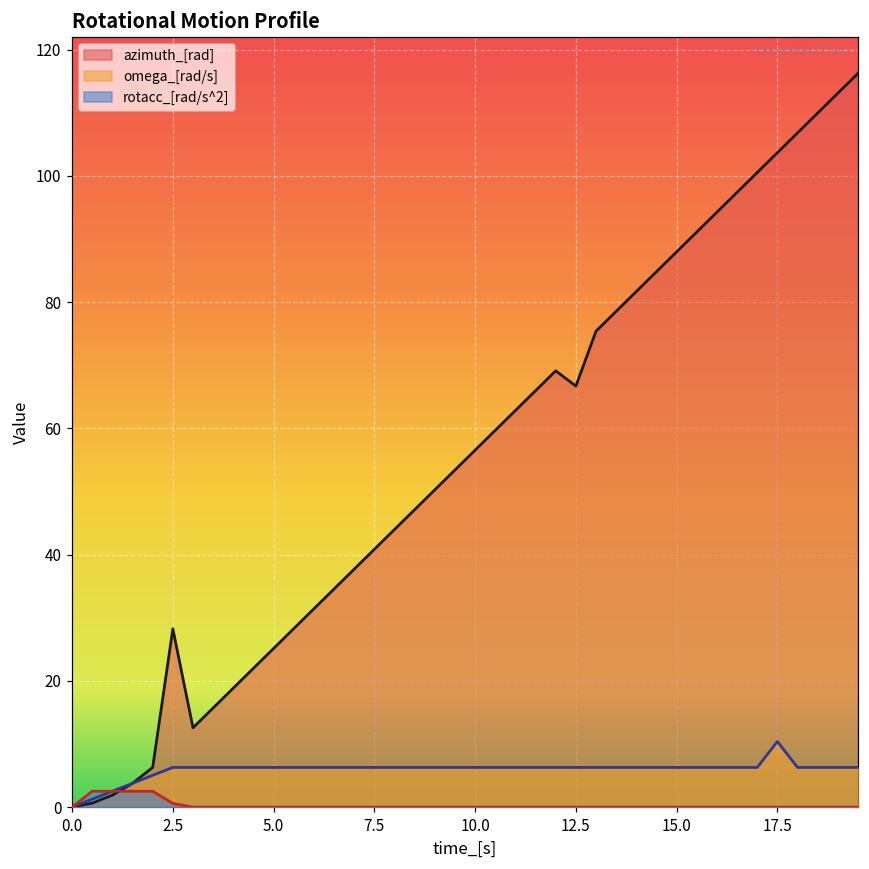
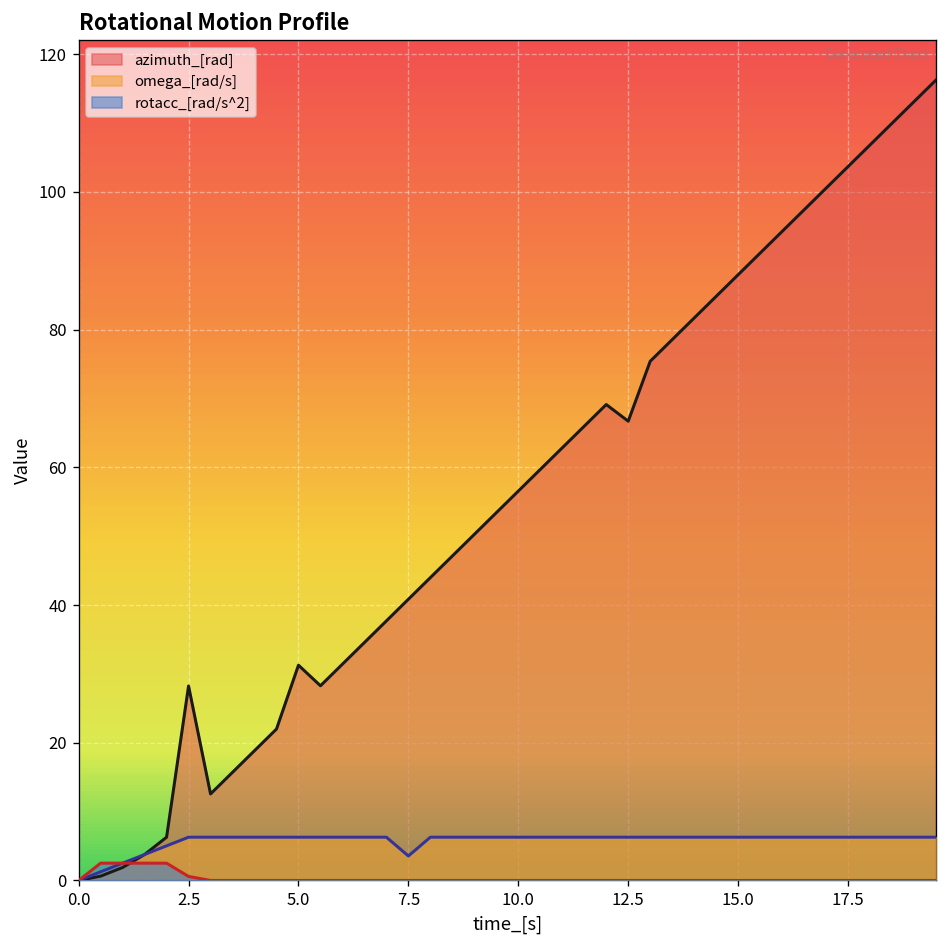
  {
    "azimuth_[rad]": {
      "2.5": 28,
-     "5.0": 25,
+     "5.0": 31,
      "7.5": 41,
      "10.0": 57,
      "12.5": 67,
      "15.0": 88,
      "17.5": 104
    },
    "omega_[rad/s]": {
      "2.5": 6,
      "5.0": 6,
-     "7.5": 6,
+     "7.5": 4,
      "10.0": 6,
      "12.5": 6,
      "15.0": 6,
-     "17.5": 10
+     "17.5": 6
    },
    "rotacc_[rad/s^2]": {
      "2.5": 1,
      "5.0": 0,
      "7.5": 0,
      "10.0": 0,
      "12.5": 0,
      "15.0": 0,
      "17.5": 0
    }
  }
